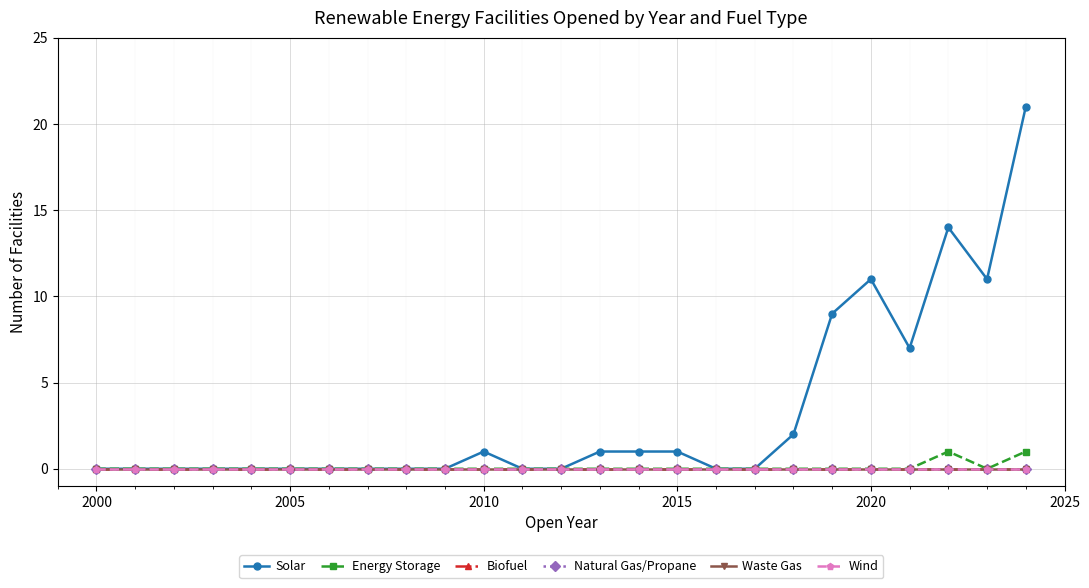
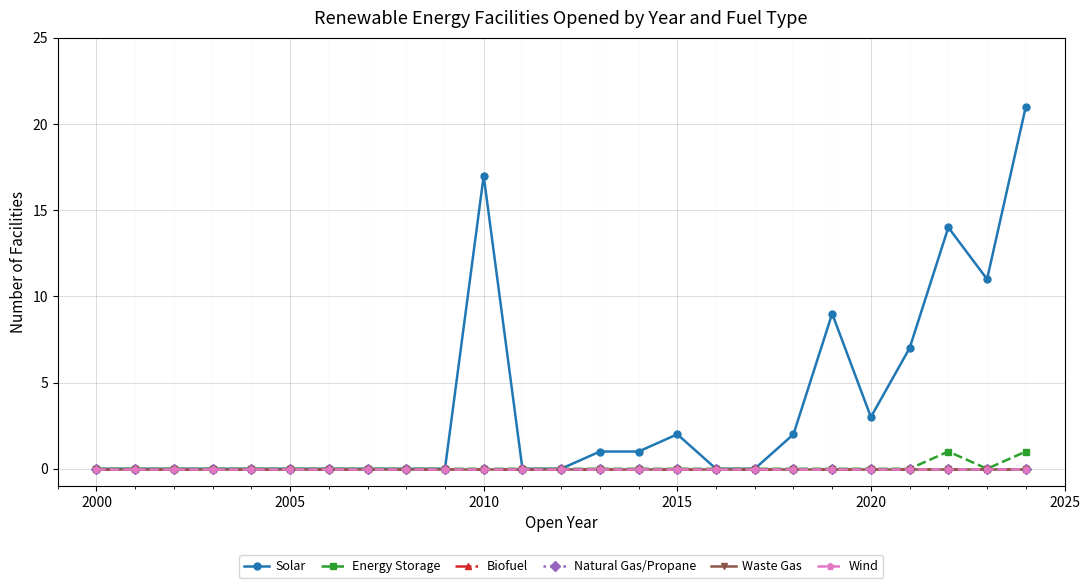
  {
    "Solar": {
-     "2010": 1,
-     "2015": 1,
-     "2020": 11
+     "2010": 17,
+     "2015": 2,
+     "2020": 3
    }
  }
